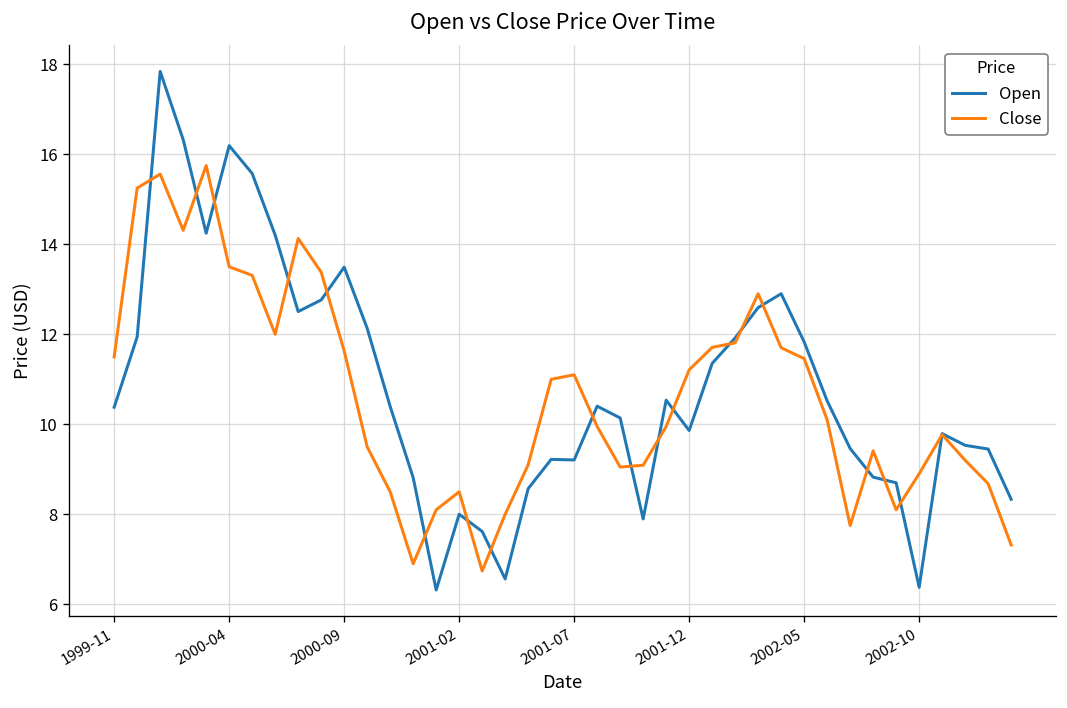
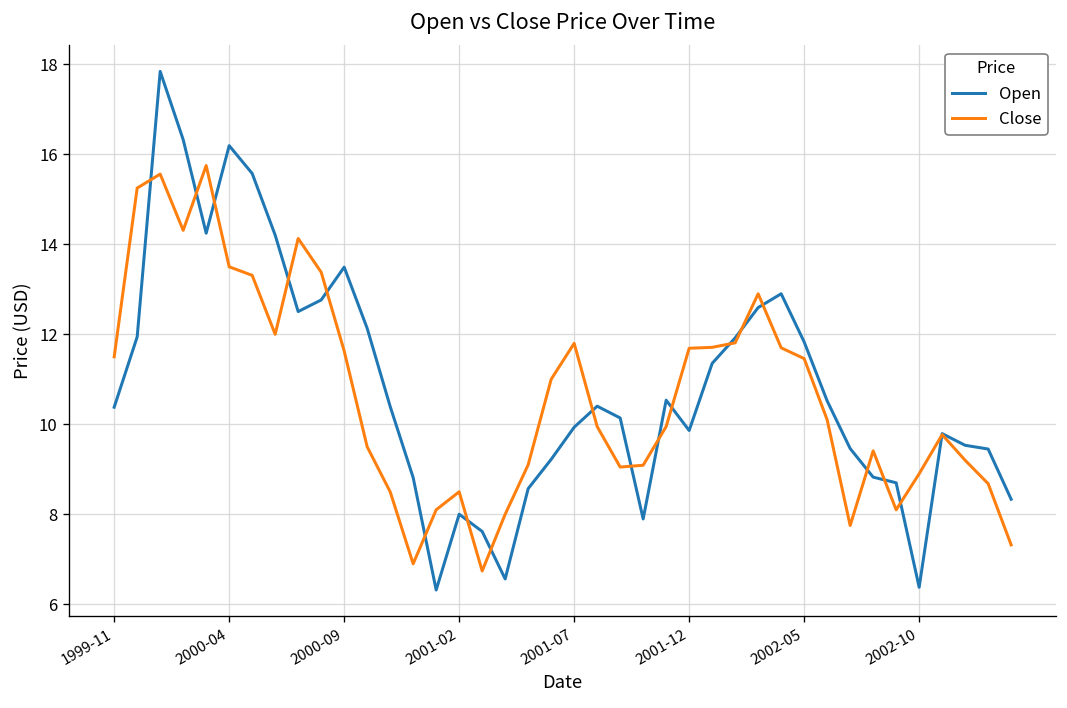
  {
    "Open": {
      "1999-11": 10.4,
      "2000-04": 16.2,
      "2000-09": 13.5,
      "2001-02": 8.0,
-     "2001-07": 9.2,
+     "2001-07": 9.9,
      "2001-12": 9.9,
      "2002-05": 11.8,
      "2002-10": 6.4
    },
    "Close": {
      "1999-11": 11.5,
      "2000-04": 13.5,
      "2000-09": 11.6,
      "2001-02": 8.5,
-     "2001-07": 11.1,
-     "2001-12": 11.2,
+     "2001-07": 11.8,
+     "2001-12": 11.7,
      "2002-05": 11.5,
      "2002-10": 8.9
    }
  }
